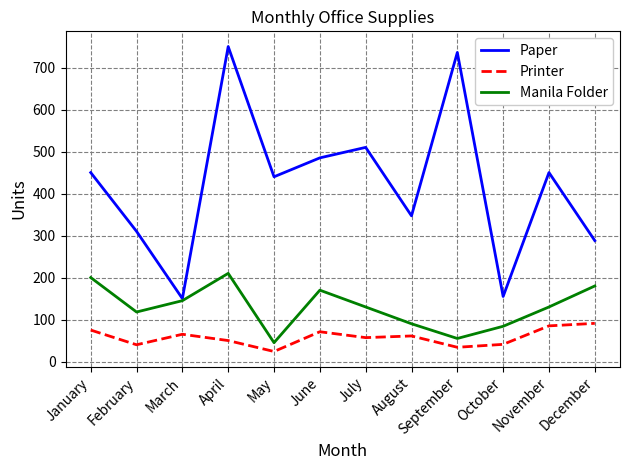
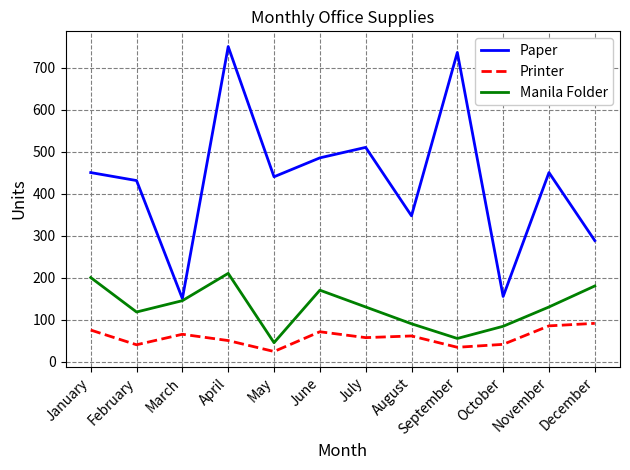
  {
    "Paper": {
      "January": 450,
-     "February": 310,
+     "February": 430,
      "April": 750,
      "May": 440,
      "June": 490,
      "July": 510,
      "August": 350,
      "September": 740,
      "October": 160,
      "November": 450,
      "December": 290
    },
    "Printer": {
      "January": 80,
      "February": 40,
      "March": 70,
      "April": 50,
      "May": 20,
      "June": 70,
      "July": 60,
      "August": 60,
      "September": 30,
      "October": 40,
      "November": 90,
      "December": 90
    },
    "Manila Folder": {
      "January": 200,
      "February": 120,
      "April": 210,
      "May": 50,
      "June": 170,
      "July": 130,
      "August": 90,
      "September": 60,
      "October": 80,
      "November": 130,
      "December": 180
    }
  }
